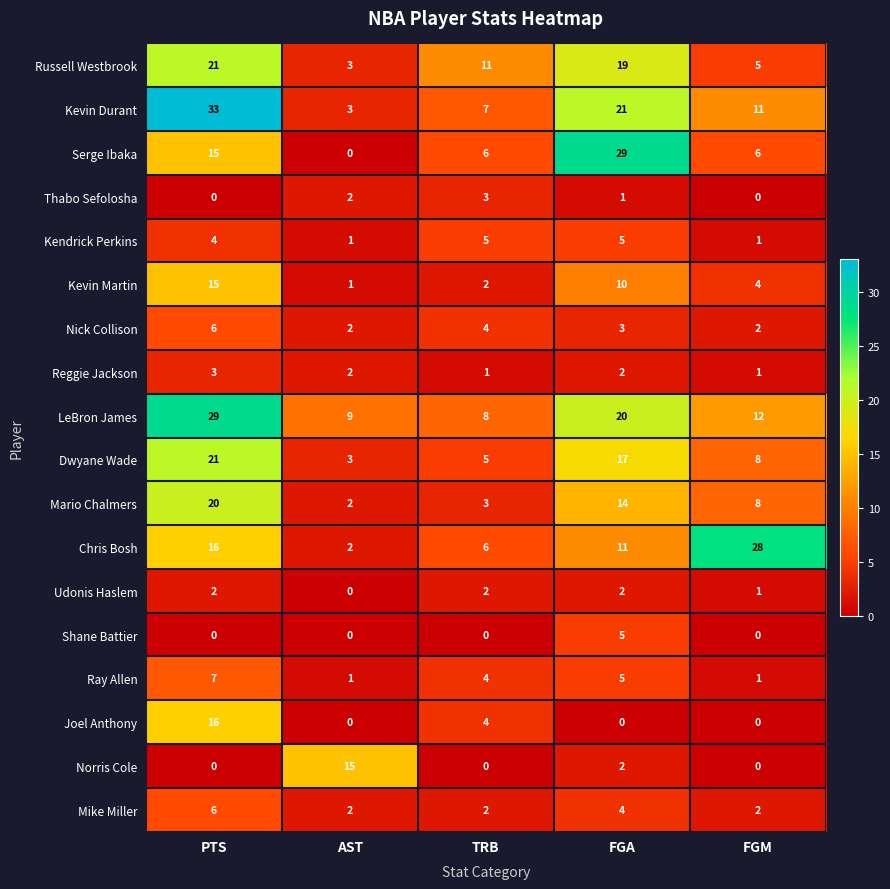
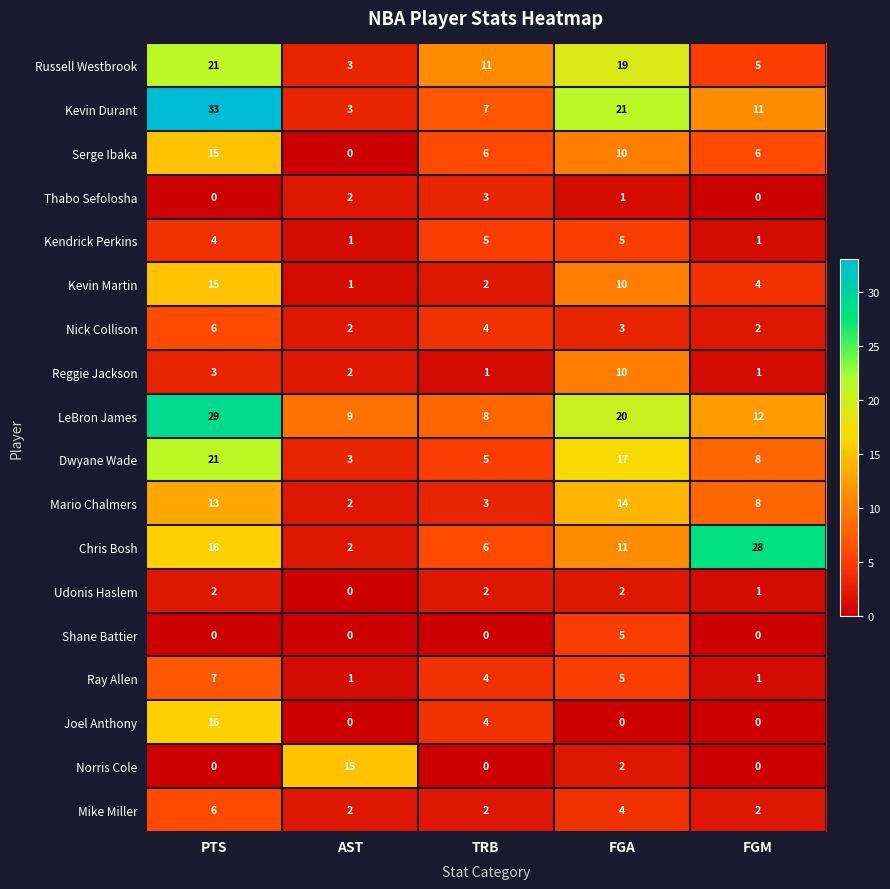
  {
    "Russell Westbrook": {
      "PTS": 21,
      "AST": 3,
      "TRB": 11,
      "FGA": 19,
      "FGM": 5
    },
    "Kevin Durant": {
      "PTS": 33,
      "AST": 3,
      "TRB": 7,
      "FGA": 21,
      "FGM": 11
    },
    "Serge Ibaka": {
      "PTS": 15,
      "AST": 0,
      "TRB": 6,
-     "FGA": 29,
+     "FGA": 10,
      "FGM": 6
    },
    "Thabo Sefolosha": {
      "PTS": 0,
      "AST": 2,
      "TRB": 3,
      "FGA": 1,
      "FGM": 0
    },
    "Kendrick Perkins": {
      "PTS": 4,
      "AST": 1,
      "TRB": 5,
      "FGA": 5,
      "FGM": 1
    },
    "Kevin Martin": {
      "PTS": 15,
      "AST": 1,
      "TRB": 2,
      "FGA": 10,
      "FGM": 4
    },
    "Nick Collison": {
      "PTS": 6,
      "AST": 2,
      "TRB": 4,
      "FGA": 3,
      "FGM": 2
    },
    "Reggie Jackson": {
      "PTS": 3,
      "AST": 2,
      "TRB": 1,
-     "FGA": 2,
+     "FGA": 10,
      "FGM": 1
    },
    "LeBron James": {
      "PTS": 29,
      "AST": 9,
      "TRB": 8,
      "FGA": 20,
      "FGM": 12
    },
    "Dwyane Wade": {
      "PTS": 21,
      "AST": 3,
      "TRB": 5,
      "FGA": 17,
      "FGM": 8
    },
    "Mario Chalmers": {
-     "PTS": 20,
+     "PTS": 13,
      "AST": 2,
      "TRB": 3,
      "FGA": 14,
      "FGM": 8
    },
    "Chris Bosh": {
      "PTS": 16,
      "AST": 2,
      "TRB": 6,
      "FGA": 11,
      "FGM": 28
    },
    "Udonis Haslem": {
      "PTS": 2,
      "AST": 0,
      "TRB": 2,
      "FGA": 2,
      "FGM": 1
    },
    "Shane Battier": {
      "PTS": 0,
      "AST": 0,
      "TRB": 0,
      "FGA": 5,
      "FGM": 0
    },
    "Ray Allen": {
      "PTS": 7,
      "AST": 1,
      "TRB": 4,
      "FGA": 5,
      "FGM": 1
    },
    "Joel Anthony": {
      "PTS": 16,
      "AST": 0,
      "TRB": 4,
      "FGA": 0,
      "FGM": 0
    },
    "Norris Cole": {
      "PTS": 0,
      "AST": 15,
      "TRB": 0,
      "FGA": 2,
      "FGM": 0
    },
    "Mike Miller": {
      "PTS": 6,
      "AST": 2,
      "TRB": 2,
      "FGA": 4,
      "FGM": 2
    }
  }
